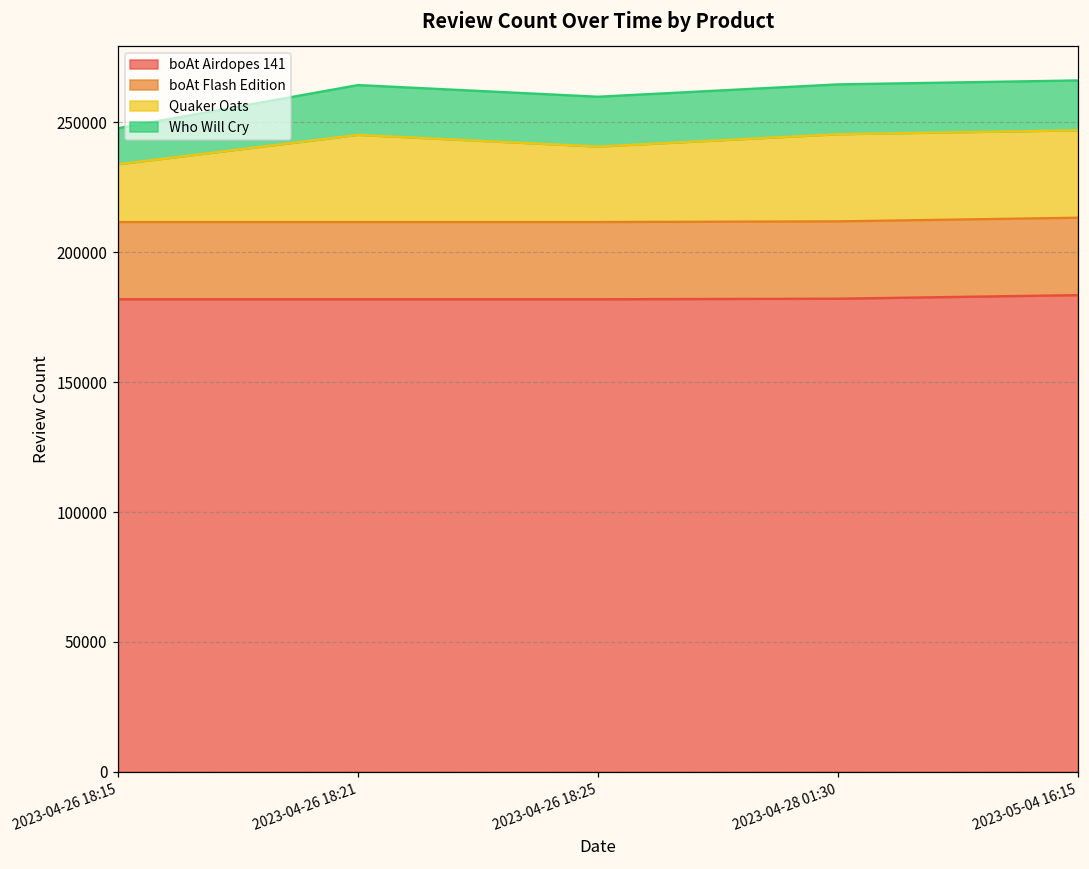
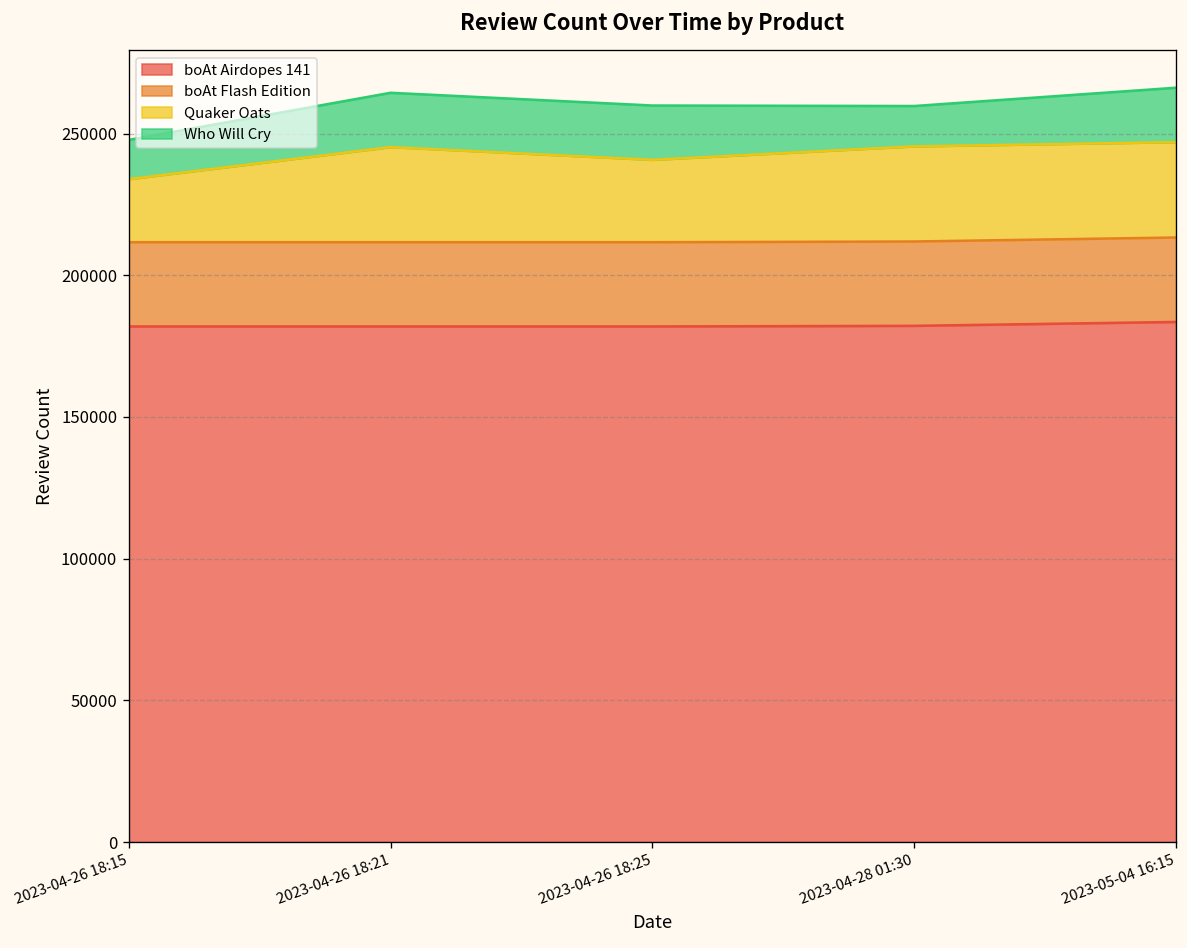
  {
    "Quaker Oats": {
      "2023-04-26 18:15": 22000,
      "2023-04-26 18:21": 34000,
      "2023-04-26 18:25": 29000,
      "2023-04-28 01:30": 34000,
      "2023-05-04 16:15": 34000
    },
    "Who Will Cry": {
      "2023-04-26 18:15": 14000,
      "2023-04-26 18:21": 19000,
      "2023-04-26 18:25": 19000,
-     "2023-04-28 01:30": 19000,
+     "2023-04-28 01:30": 14000,
      "2023-05-04 16:15": 19000
    }
  }
